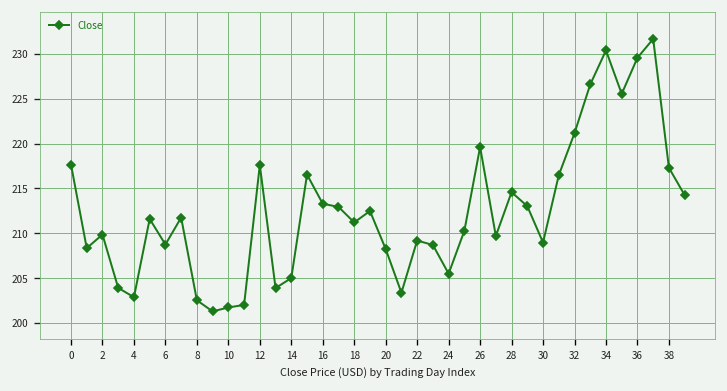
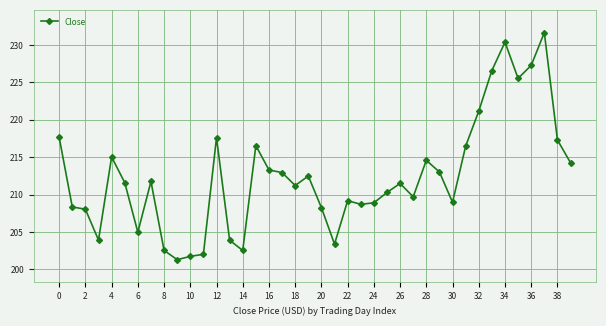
  {
    "0": 218,
-   "2": 210,
-   "4": 203,
-   "6": 209,
+   "2": 208,
+   "4": 215,
+   "6": 205,
    "8": 203,
    "10": 202,
    "12": 218,
-   "14": 205,
+   "14": 203,
    "16": 213,
    "18": 211,
    "20": 208,
    "22": 209,
-   "24": 206,
-   "26": 220,
+   "24": 209,
+   "26": 211,
    "28": 215,
    "30": 209,
    "32": 221,
    "34": 230,
-   "36": 230,
+   "36": 227,
    "38": 217
  }
